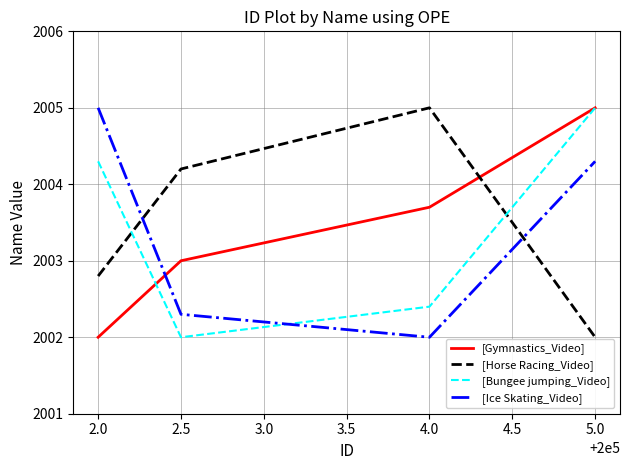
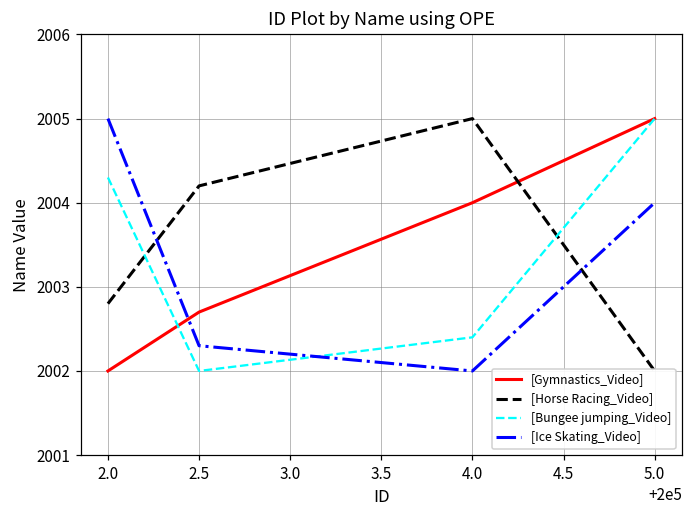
  {
    "[Gymnastics_Video]": {
      "2.0": 2002.0,
-     "2.5": 2003.0,
-     "4.0": 2003.7
+     "2.5": 2002.7,
+     "4.0": 2004.0
    },
    "[Horse Racing_Video]": {
      "2.0": 2002.8,
      "2.5": 2004.2,
      "4.0": 2005.0,
      "5.0": 2002.0
    },
    "[Bungee jumping_Video]": {
      "2.0": 2004.3,
      "2.5": 2002.0,
      "4.0": 2002.4
    },
    "[Ice Skating_Video]": {
      "2.0": 2005.0,
      "2.5": 2002.3,
      "4.0": 2002.0,
-     "5.0": 2004.3
+     "5.0": 2004.0
    }
  }
